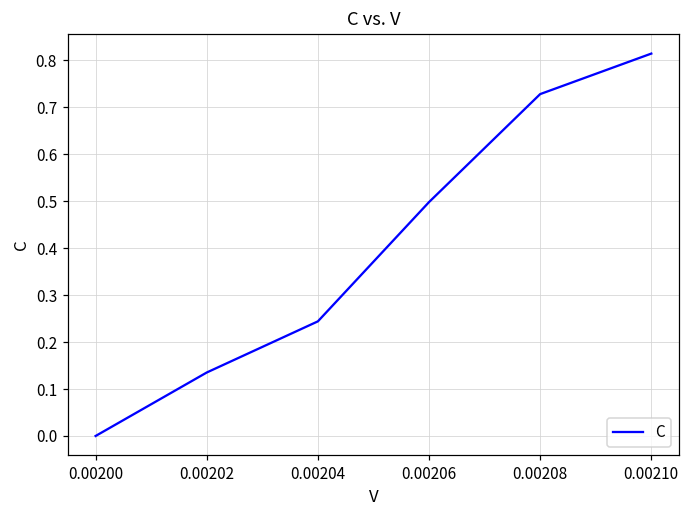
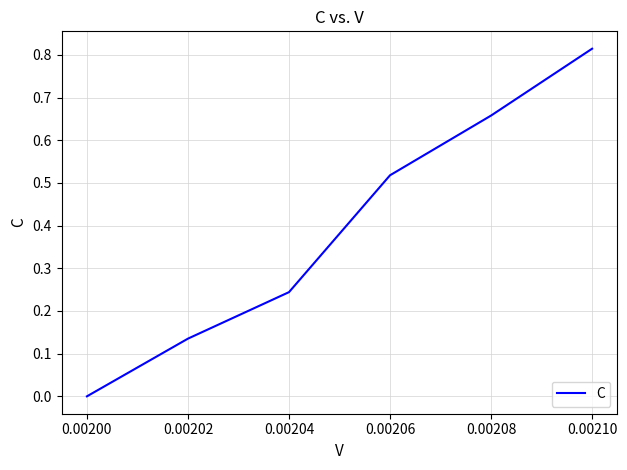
  {
    "0.00200": 0.00,
    "0.00202": 0.14,
    "0.00204": 0.24,
-   "0.00206": 0.50,
-   "0.00208": 0.73,
+   "0.00206": 0.52,
+   "0.00208": 0.66,
    "0.00210": 0.81
  }
